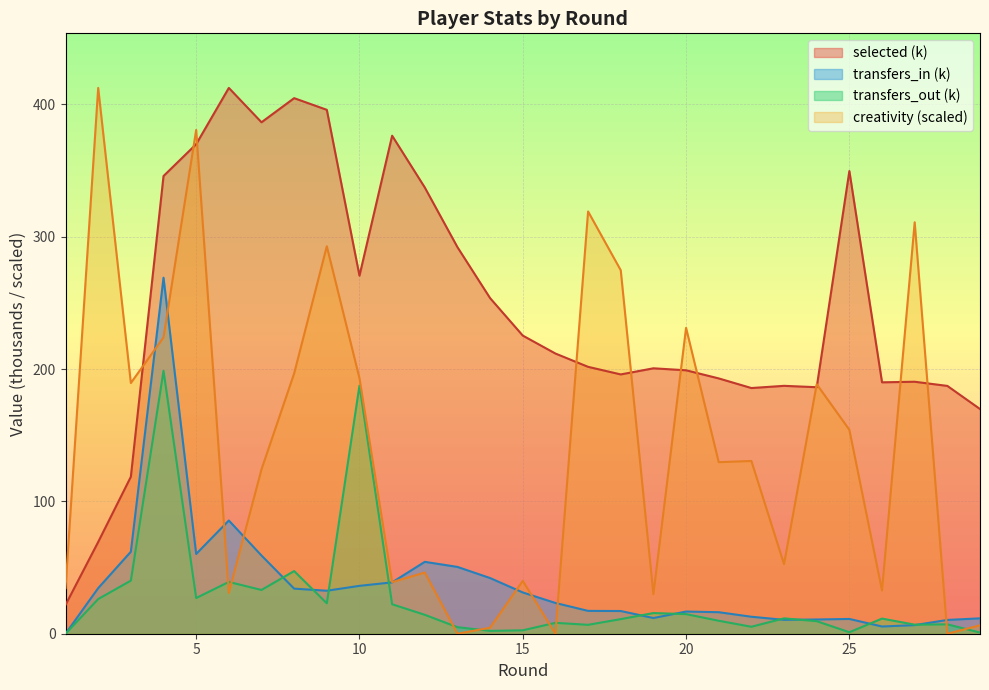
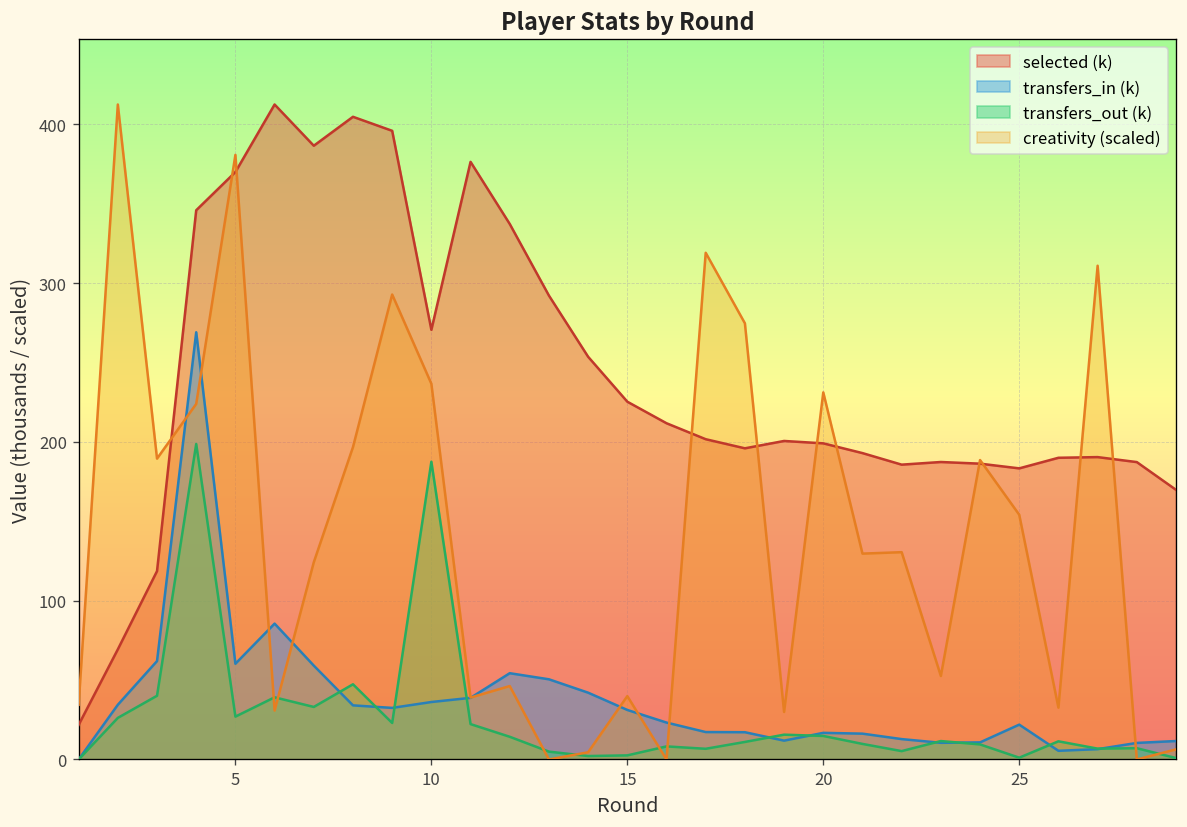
  {
    "selected (k)": {
      "5": 370,
      "10": 271,
      "15": 225,
      "20": 199,
-     "25": 350
+     "25": 183
    },
    "transfers_in (k)": {
      "5": 60,
      "10": 36,
      "15": 31,
      "20": 17,
-     "25": 11
+     "25": 22
    },
    "transfers_out (k)": {
      "5": 27,
      "10": 187,
      "15": 3,
      "20": 15,
      "25": 1
    },
    "creativity (scaled)": {
      "5": 381,
-     "10": 193,
+     "10": 237,
      "15": 40,
      "20": 231,
      "25": 154
    }
  }
